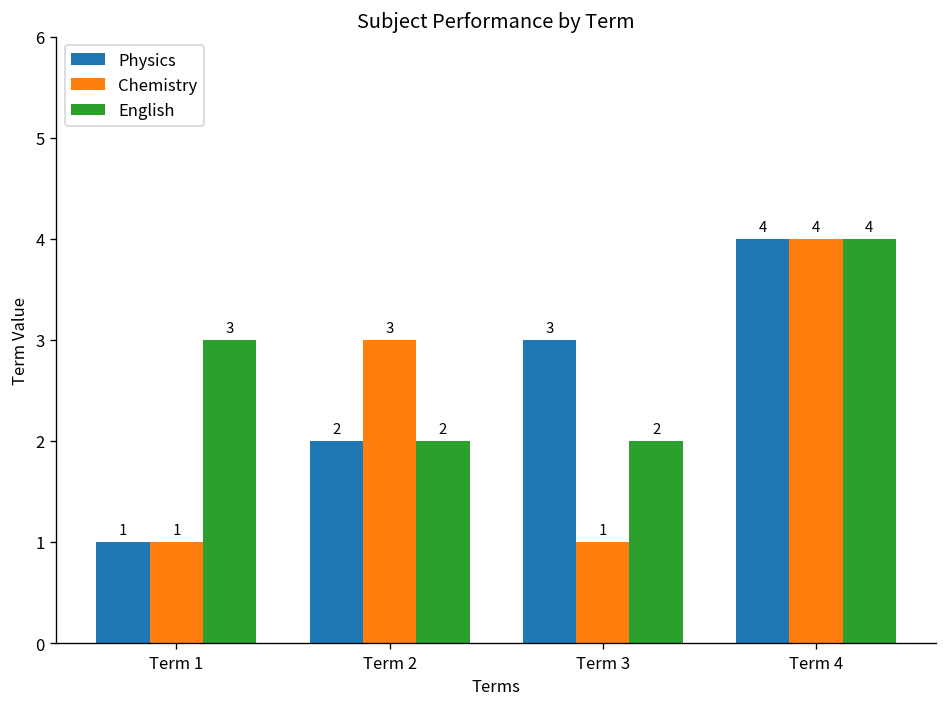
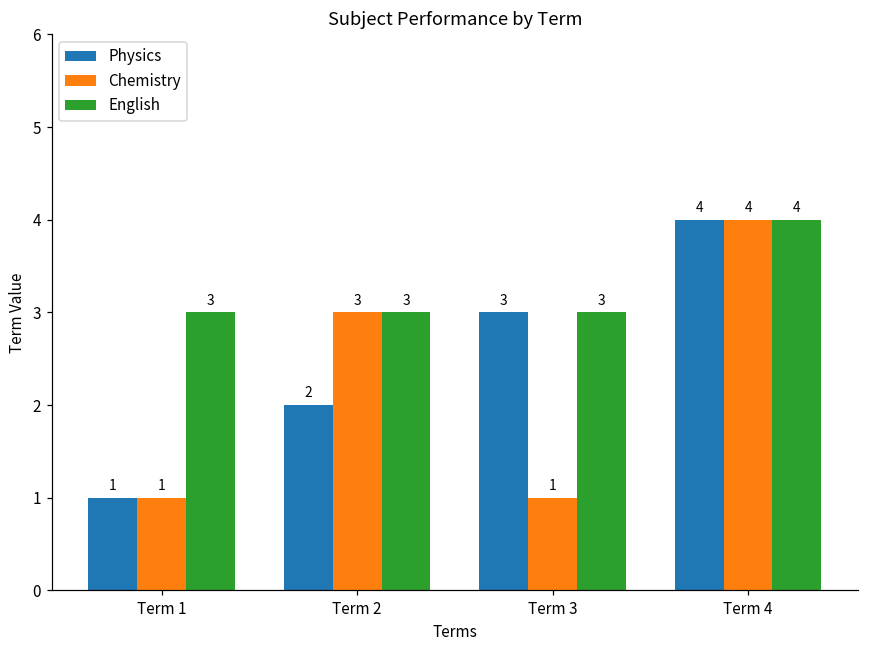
  {
    "Physics": {
      "Term 1": 1,
      "Term 2": 2,
      "Term 3": 3,
      "Term 4": 4
    },
    "Chemistry": {
      "Term 1": 1,
      "Term 2": 3,
      "Term 3": 1,
      "Term 4": 4
    },
    "English": {
      "Term 1": 3,
-     "Term 2": 2,
-     "Term 3": 2,
+     "Term 2": 3,
+     "Term 3": 3,
      "Term 4": 4
    }
  }
